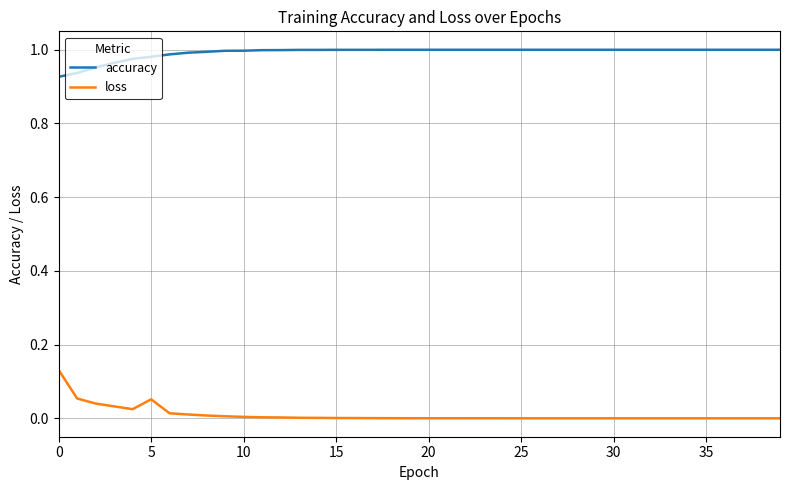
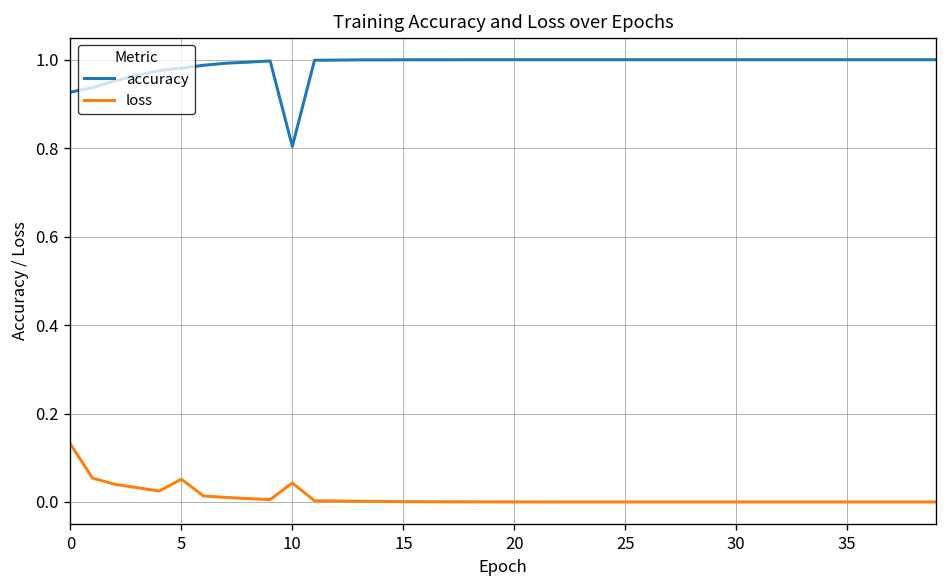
  {
    "accuracy": {
      "0": 0.93,
-     "10": 1.00,
+     "10": 0.80,
      "15": 1.00,
      "20": 1.00,
      "25": 1.00,
      "30": 1.00,
      "35": 1.00
    },
    "loss": {
      "0": 0.13,
      "5": 0.05,
-     "10": 0.00,
+     "10": 0.04,
      "15": 0.00,
      "20": 0.00,
      "25": 0.00,
      "30": 0.00,
      "35": 0.00
    }
  }
